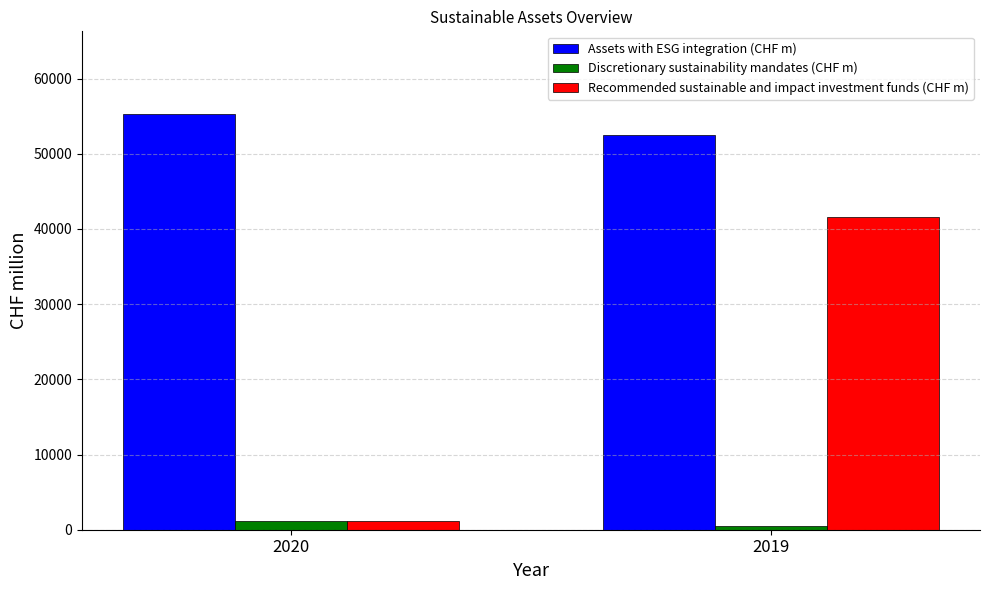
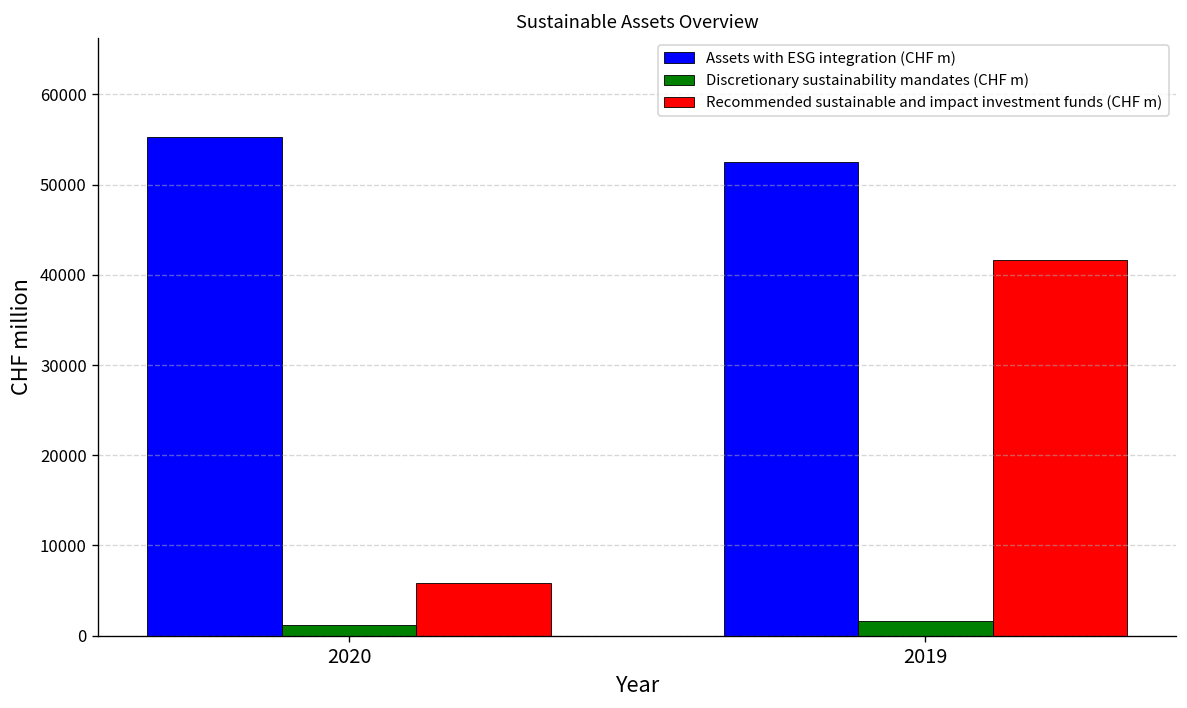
  {
    "Assets with ESG integration (CHF m)": {
      "2020": 55000,
      "2019": 52000
    },
    "Discretionary sustainability mandates (CHF m)": {
      "2020": 1000,
-     "2019": 1000
+     "2019": 2000
    },
    "Recommended sustainable and impact investment funds (CHF m)": {
-     "2020": 1000,
+     "2020": 6000,
      "2019": 42000
    }
  }
